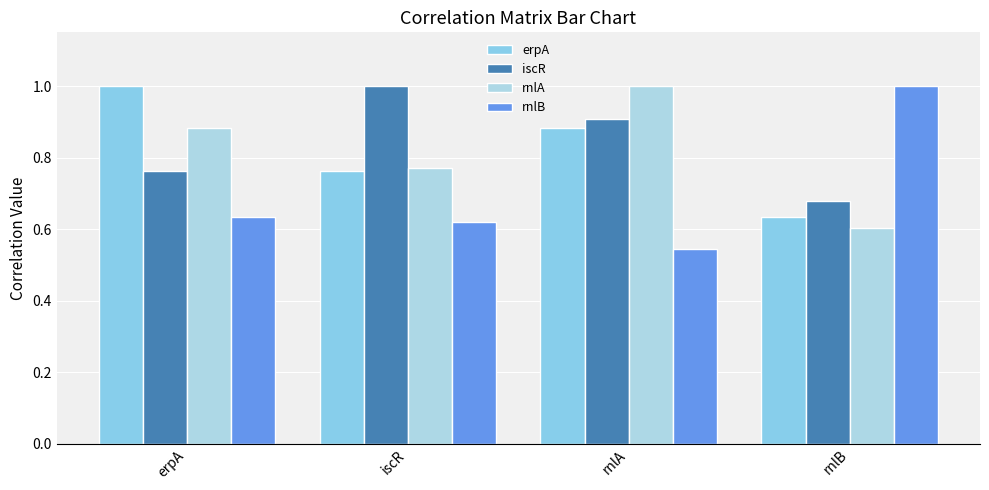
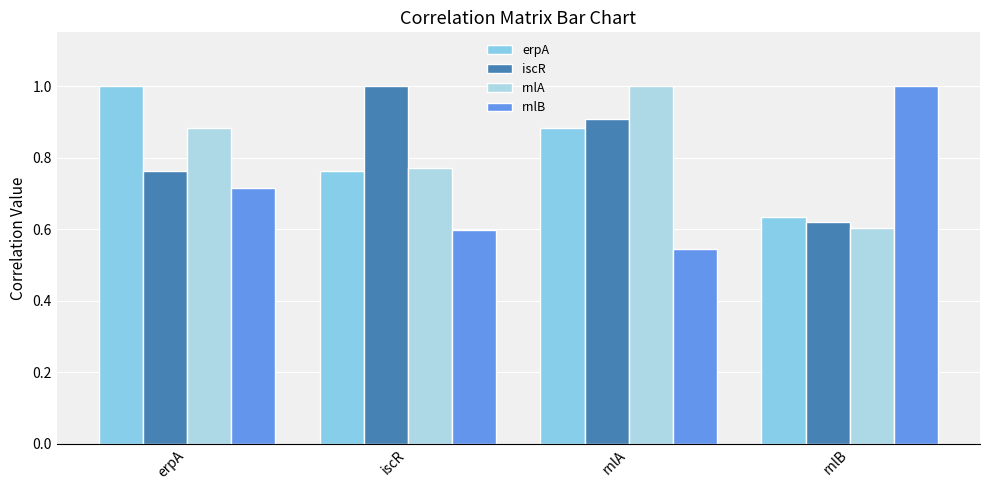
  {
    "iscR": {
      "erpA": 0.76,
      "iscR": 1.00,
      "rnlA": 0.91,
-     "rnlB": 0.68
+     "rnlB": 0.62
    },
    "rnlB": {
-     "erpA": 0.63,
-     "iscR": 0.62,
+     "erpA": 0.71,
+     "iscR": 0.60,
      "rnlA": 0.55,
      "rnlB": 1.00
    }
  }
